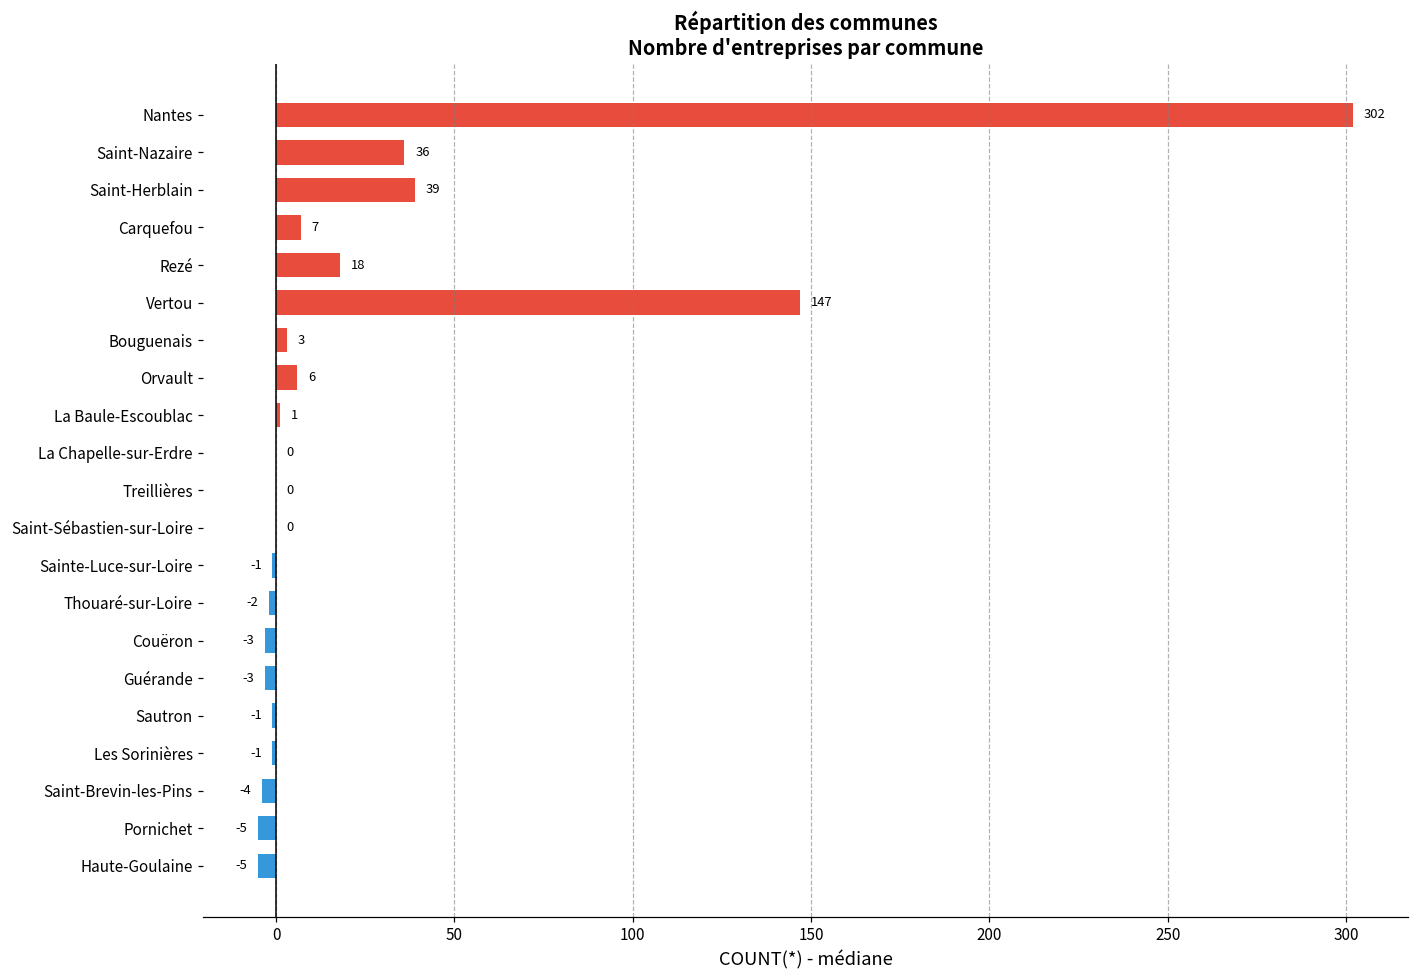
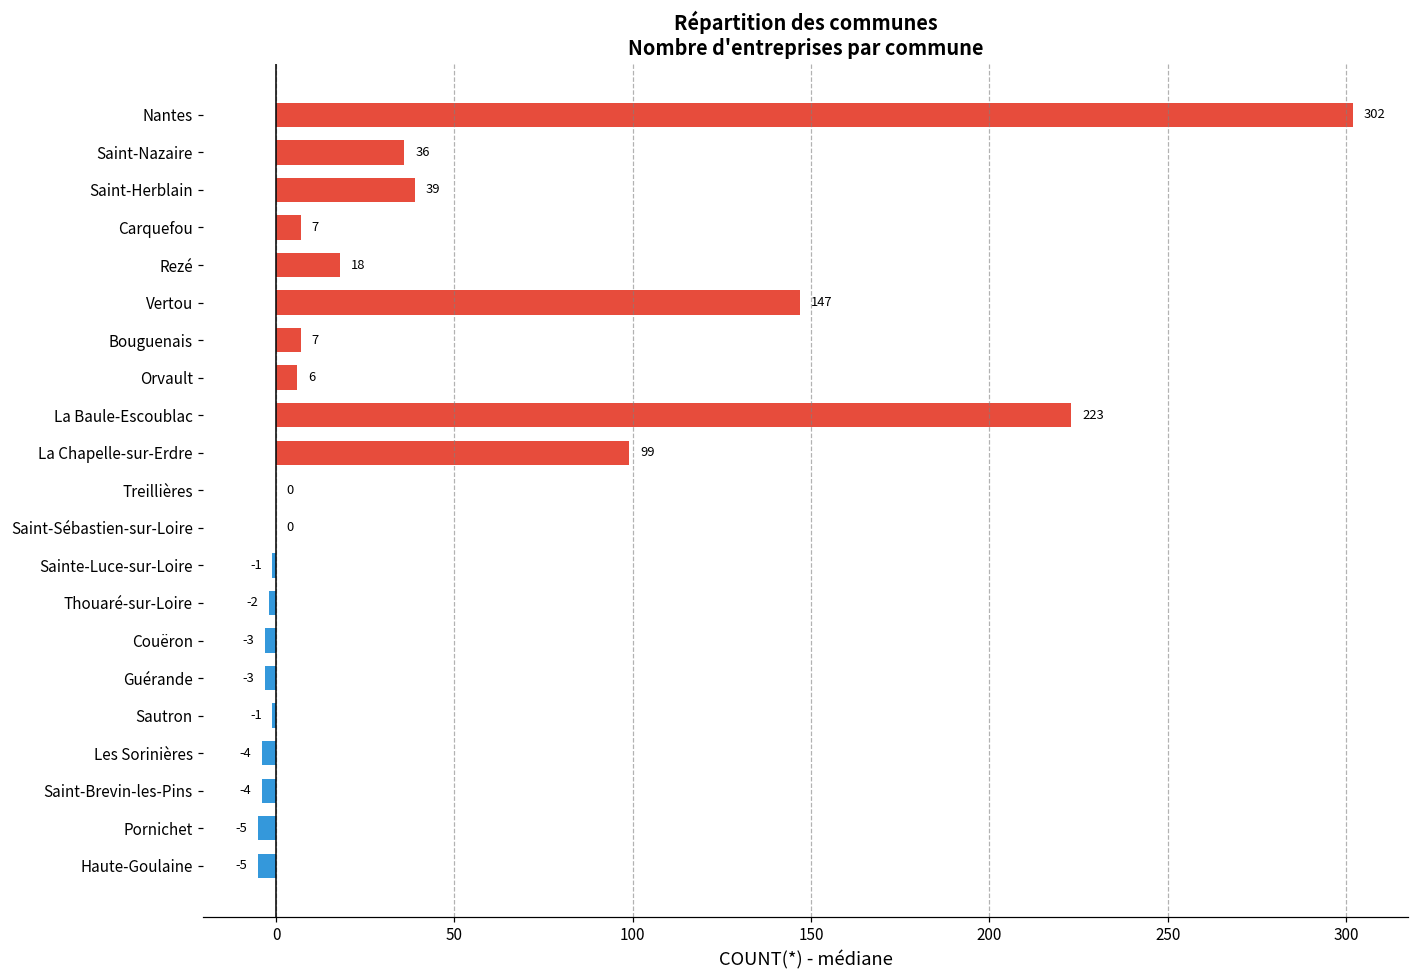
  {
    "Nantes": 302,
    "Saint-Nazaire": 36,
    "Saint-Herblain": 39,
    "Carquefou": 7,
    "Rezé": 18,
    "Vertou": 147,
-   "Bouguenais": 3,
+   "Bouguenais": 7,
    "Orvault": 6,
-   "La Baule-Escoublac": 1,
-   "La Chapelle-sur-Erdre": 0,
+   "La Baule-Escoublac": 223,
+   "La Chapelle-sur-Erdre": 99,
    "Treillières": 0,
    "Saint-Sébastien-sur-Loire": 0,
    "Sainte-Luce-sur-Loire": -1,
    "Thouaré-sur-Loire": -2,
    "Couëron": -3,
    "Guérande": -3,
    "Sautron": -1,
-   "Les Sorinières": -1,
+   "Les Sorinières": -4,
    "Saint-Brevin-les-Pins": -4,
    "Pornichet": -5,
    "Haute-Goulaine": -5
  }
